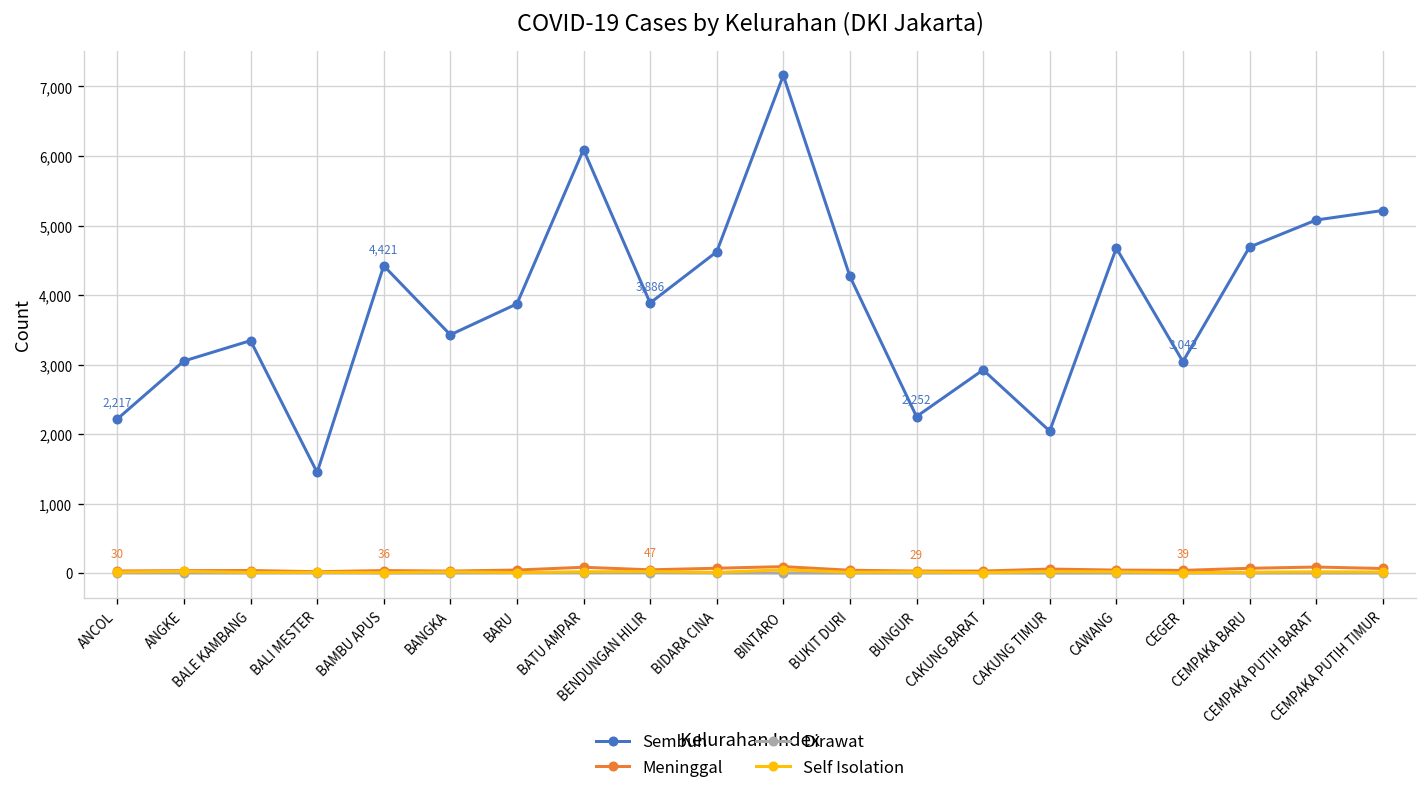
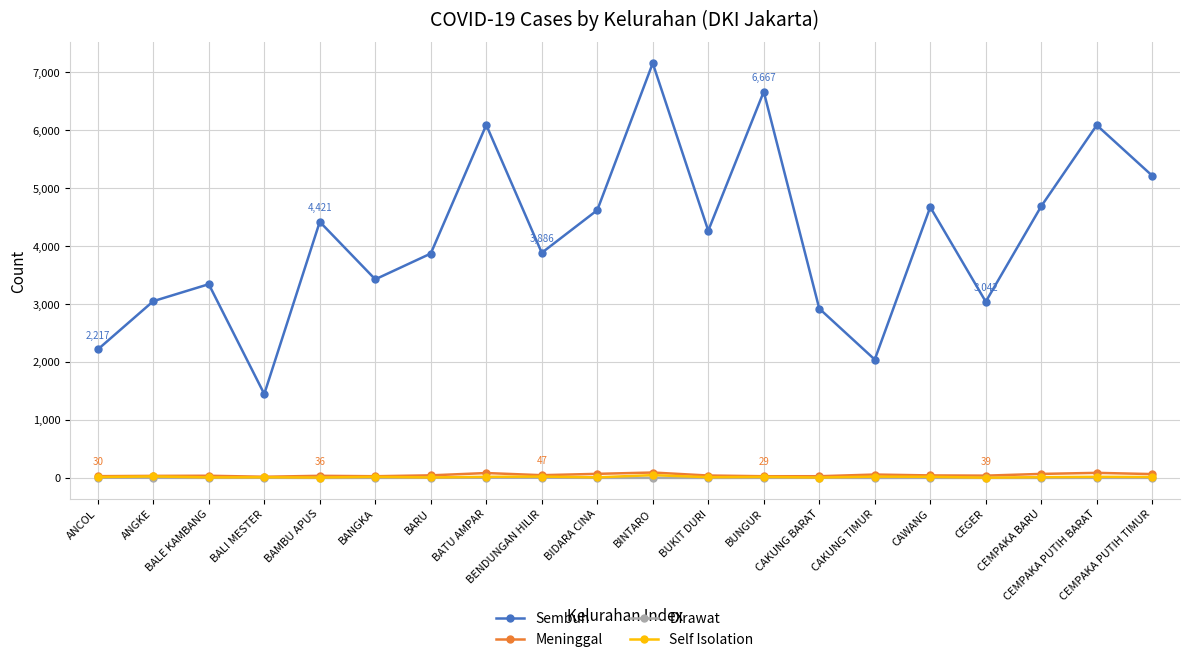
  {
    "Sembuh": {
      "ANCOL": "2,217",
      "BAMBU APUS": "4,421",
      "BENDUNGAN HILIR": "3,886",
-     "BUNGUR": "2,252",
+     "BUNGUR": "6,667",
      "CEGER": "3,042",
-     "CEMPAKA PUTIH BARAT": "5,100"
+     "CEMPAKA PUTIH BARAT": "6,100"
    },
    "Meninggal": {
      "BATU AMPAR": "100",
      "BIDARA CINA": "100",
      "BINTARO": "100",
      "CEMPAKA BARU": "100",
      "CEMPAKA PUTIH BARAT": "100",
      "CEMPAKA PUTIH TIMUR": "100"
    },
    "Dirawat": {
      "BINTARO": "0"
    },
    "Self Isolation": {
      "BINTARO": "0"
    }
  }
